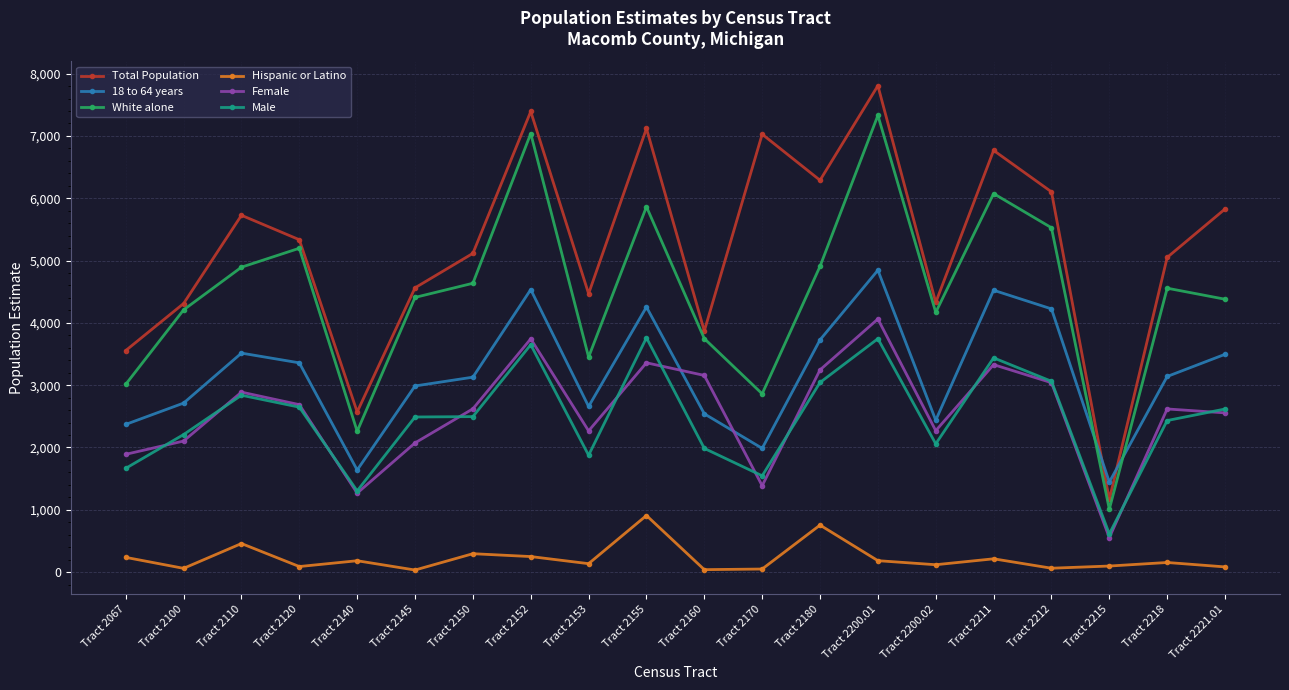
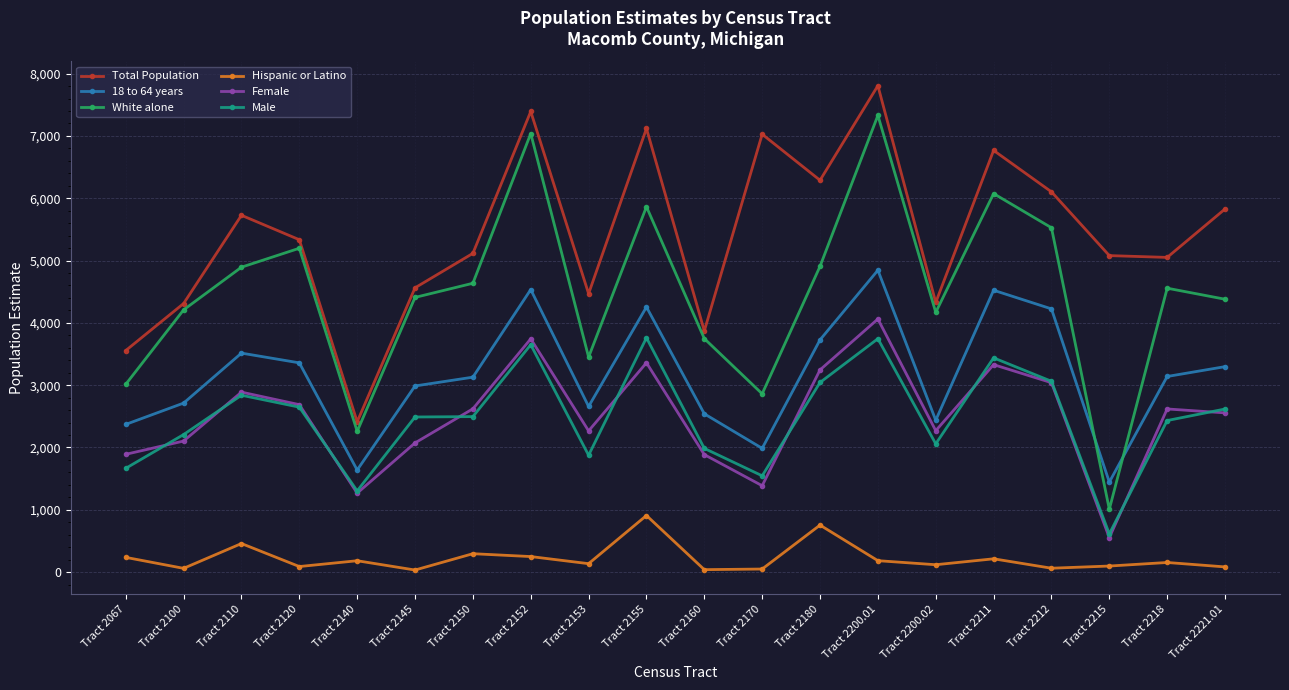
  {
    "Total Population": {
      "Tract 2067": "3,600",
      "Tract 2100": "4,300",
      "Tract 2110": "5,700",
      "Tract 2120": "5,300",
-     "Tract 2140": "2,600",
+     "Tract 2140": "2,400",
      "Tract 2145": "4,600",
      "Tract 2150": "5,100",
      "Tract 2152": "7,400",
      "Tract 2153": "4,500",
      "Tract 2155": "7,100",
      "Tract 2160": "3,900",
      "Tract 2170": "7,000",
      "Tract 2180": "6,300",
      "Tract 2200.01": "7,800",
      "Tract 2200.02": "4,300",
      "Tract 2211": "6,800",
      "Tract 2212": "6,100",
-     "Tract 2215": "1,200",
+     "Tract 2215": "5,100",
      "Tract 2218": "5,100",
      "Tract 2221.01": "5,800"
    },
    "18 to 64 years": {
      "Tract 2067": "2,400",
      "Tract 2100": "2,700",
      "Tract 2110": "3,500",
      "Tract 2120": "3,400",
      "Tract 2140": "1,600",
      "Tract 2145": "3,000",
      "Tract 2150": "3,100",
      "Tract 2152": "4,500",
      "Tract 2153": "2,700",
      "Tract 2155": "4,300",
      "Tract 2160": "2,500",
      "Tract 2170": "2,000",
      "Tract 2180": "3,700",
      "Tract 2200.01": "4,800",
      "Tract 2200.02": "2,400",
      "Tract 2211": "4,500",
      "Tract 2212": "4,200",
      "Tract 2215": "1,400",
      "Tract 2218": "3,100",
-     "Tract 2221.01": "3,500"
+     "Tract 2221.01": "3,300"
    },
    "Hispanic or Latino": {
      "Tract 2067": "200",
      "Tract 2100": "100",
      "Tract 2110": "500",
      "Tract 2120": "100",
      "Tract 2140": "200",
      "Tract 2145": "0",
      "Tract 2150": "300",
      "Tract 2152": "200",
      "Tract 2153": "100",
      "Tract 2155": "900",
      "Tract 2160": "0",
      "Tract 2170": "0",
      "Tract 2180": "800",
      "Tract 2200.01": "200",
      "Tract 2200.02": "100",
      "Tract 2211": "200",
      "Tract 2212": "100",
      "Tract 2215": "100",
      "Tract 2218": "200",
      "Tract 2221.01": "100"
    },
    "Female": {
      "Tract 2067": "1,900",
      "Tract 2100": "2,100",
      "Tract 2110": "2,900",
      "Tract 2145": "2,100",
      "Tract 2150": "2,600",
      "Tract 2152": "3,700",
      "Tract 2153": "2,300",
      "Tract 2155": "3,400",
-     "Tract 2160": "3,200",
+     "Tract 2160": "1,900",
      "Tract 2170": "1,400",
      "Tract 2180": "3,200",
      "Tract 2200.01": "4,100",
      "Tract 2200.02": "2,300",
      "Tract 2211": "3,300",
      "Tract 2215": "600",
      "Tract 2218": "2,600",
      "Tract 2221.01": "2,600"
    }
  }
